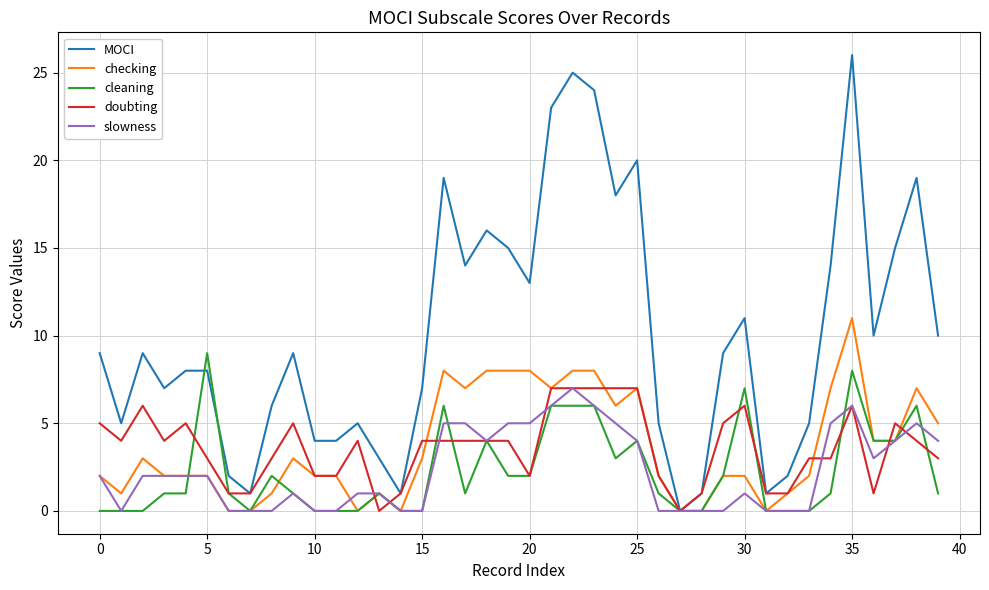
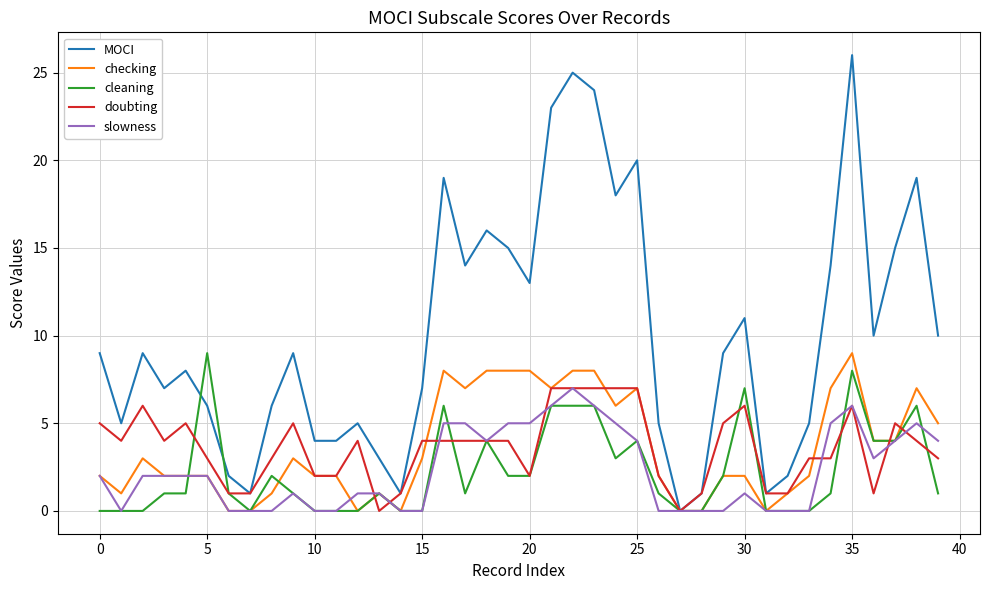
  {
    "MOCI": {
      "0": 9,
-     "5": 8,
+     "5": 6,
      "10": 4,
      "15": 7,
      "20": 13,
      "25": 20,
      "30": 11,
      "35": 26
    },
    "checking": {
      "15": 3,
      "20": 8,
      "30": 2,
-     "35": 11
+     "35": 9
    },
    "cleaning": {
      "0": 0,
      "5": 9,
      "30": 7,
      "35": 8
    },
    "doubting": {
      "0": 5,
      "5": 3,
      "15": 4,
      "30": 6
    },
    "slowness": {
      "20": 5,
      "30": 1
    }
  }
